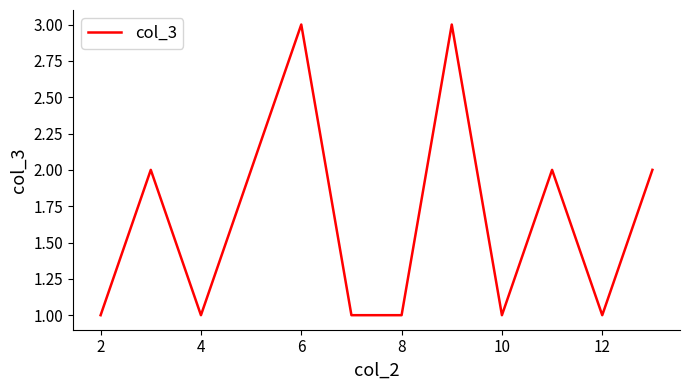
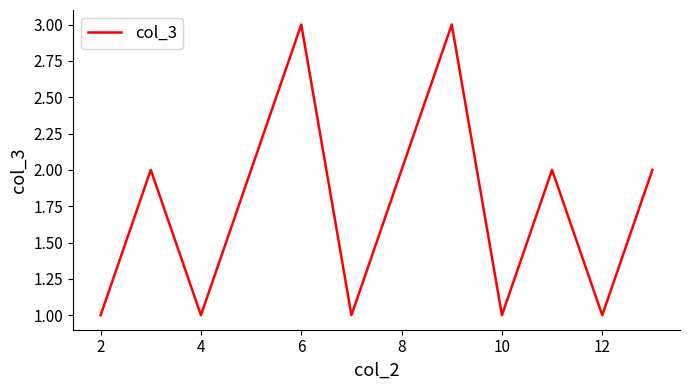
  {
    "2": 1,
    "4": 1,
    "6": 3,
-   "8": 1,
+   "8": 2,
    "10": 1,
    "12": 1
  }
